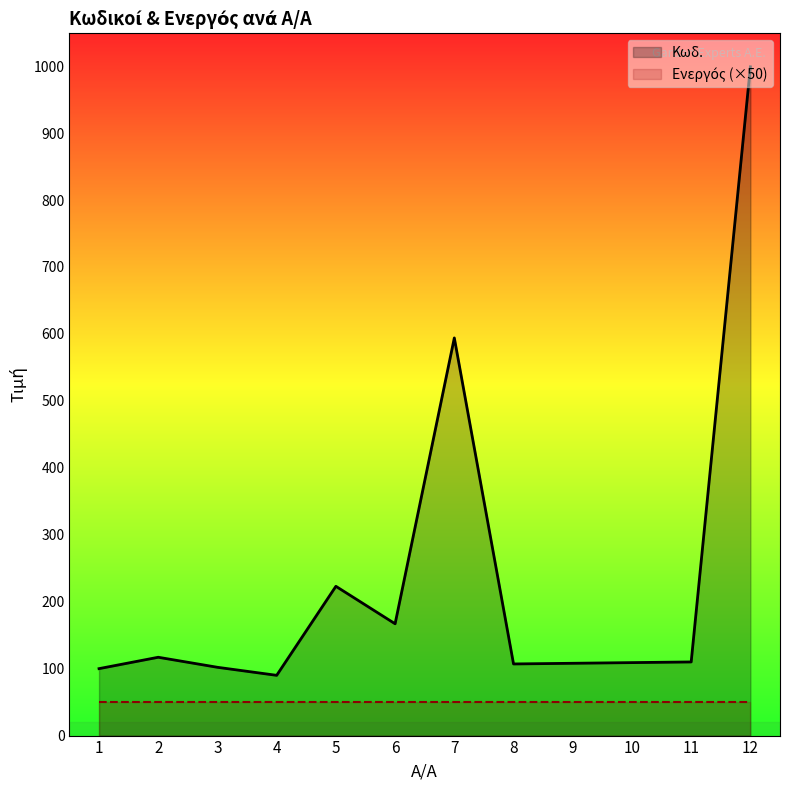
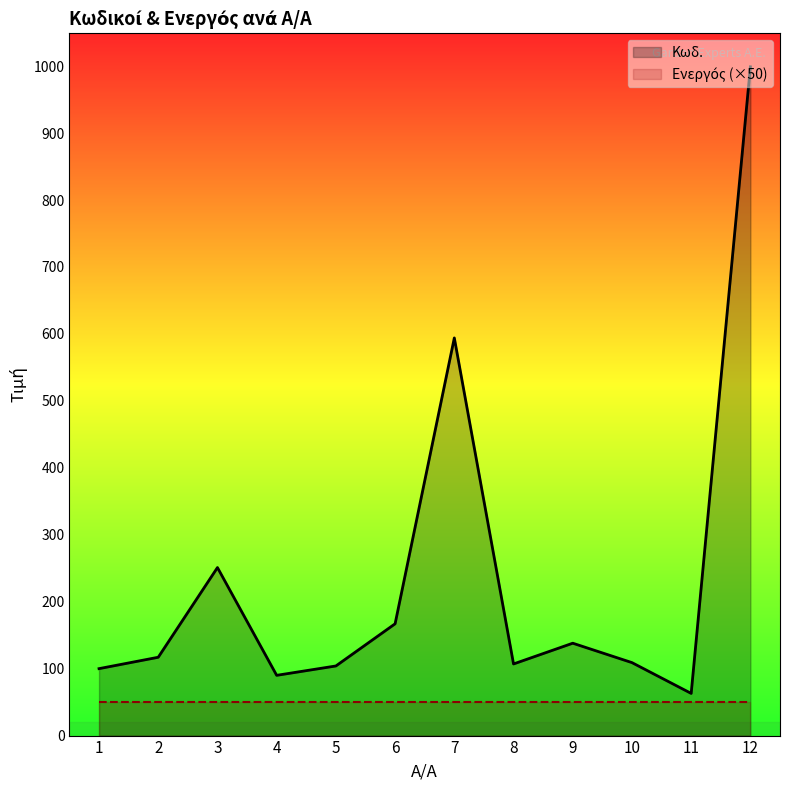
  {
    "Κωδ.": {
      "1": 100,
      "2": 120,
-     "3": 100,
+     "3": 250,
      "4": 90,
-     "5": 220,
+     "5": 100,
      "6": 170,
      "7": 590,
      "8": 110,
-     "9": 110,
+     "9": 140,
      "10": 110,
-     "11": 110
+     "11": 60
    },
    "Ενεργός (×50)": {
      "1": 50,
      "2": 50,
      "3": 50,
      "4": 50,
      "5": 50,
      "6": 50,
      "7": 50,
      "8": 50,
      "9": 50,
      "10": 50,
      "11": 50,
      "12": 50
    }
  }
